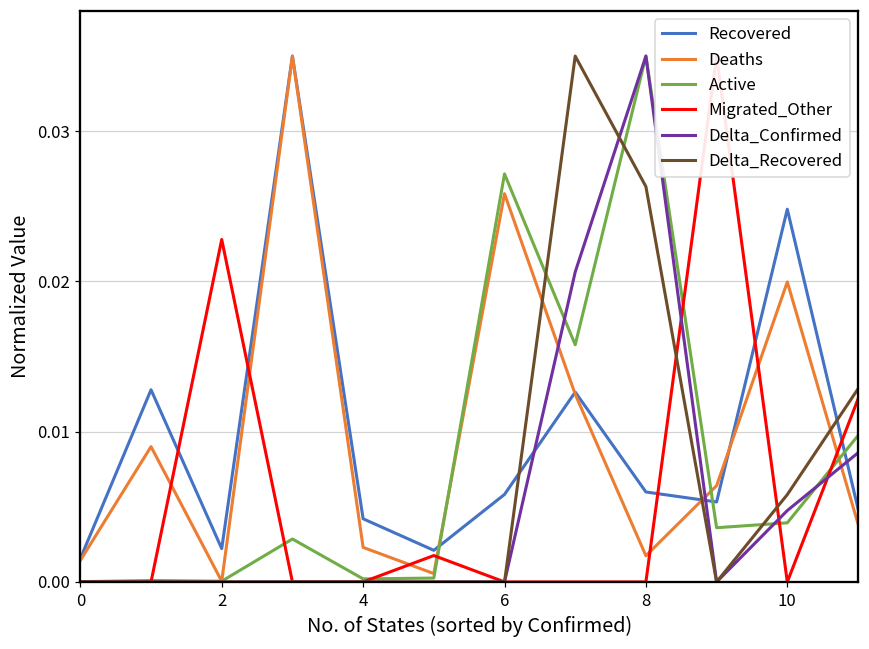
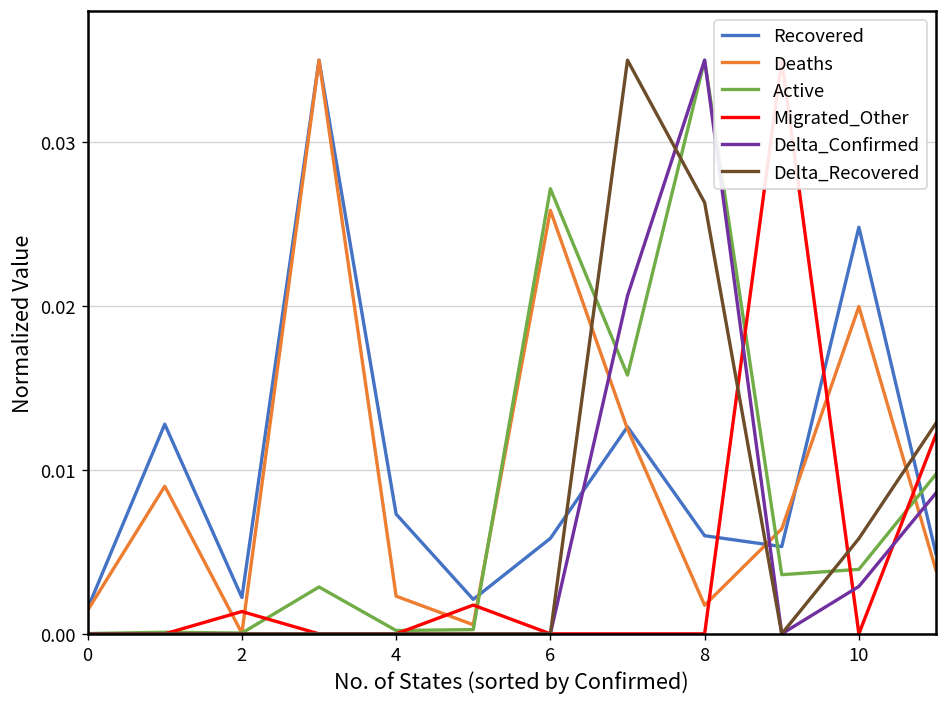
  {
    "Recovered": {
      "2": 0.0022,
-     "4": 0.0042,
+     "4": 0.0073,
      "6": 0.0058,
      "8": 0.0060,
      "10": 0.0248
    },
    "Deaths": {
      "4": 0.0023,
      "6": 0.0258,
      "8": 0.0017,
      "10": 0.0200
    },
    "Active": {
      "4": 0.0002,
      "6": 0.0272,
      "10": 0.0039
    },
    "Migrated_Other": {
-     "2": 0.0228,
+     "2": 0.0014,
      "8": 0.0000,
      "10": 0.0000
    },
    "Delta_Confirmed": {
-     "10": 0.0048
+     "10": 0.0029
    },
    "Delta_Recovered": {
      "8": 0.0263,
      "10": 0.0058
    }
  }
